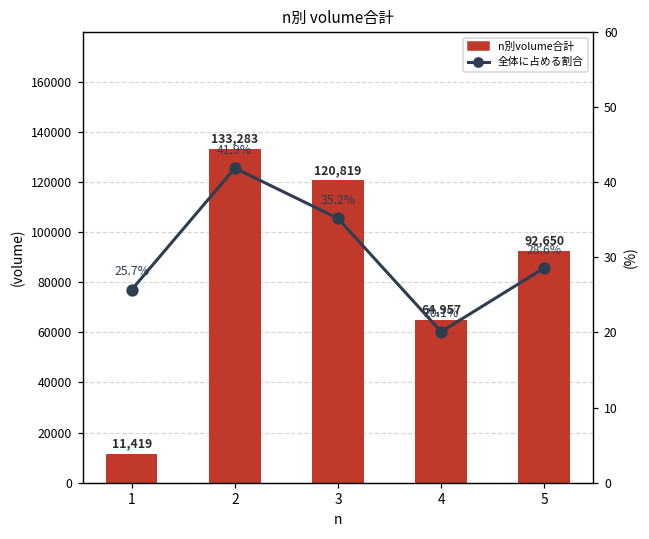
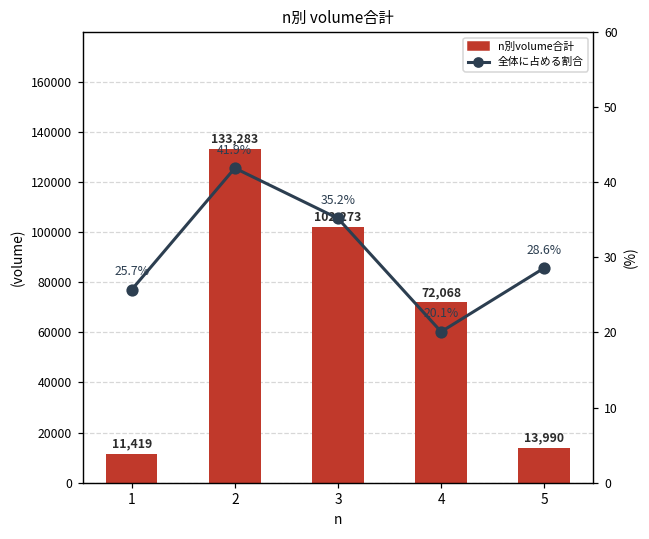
  {
    "n別volume合計": {
      "1": "11,419",
      "2": "133,283",
-     "3": "120,819",
-     "4": "64,957",
-     "5": "92,650"
+     "3": "102,273",
+     "4": "72,068",
+     "5": "13,990"
    },
    "全体に占める割合": {
      "1": "25.7%",
      "2": "41.9%",
      "3": "35.2%",
      "4": "20.1%",
      "5": "28.6%"
    }
  }
